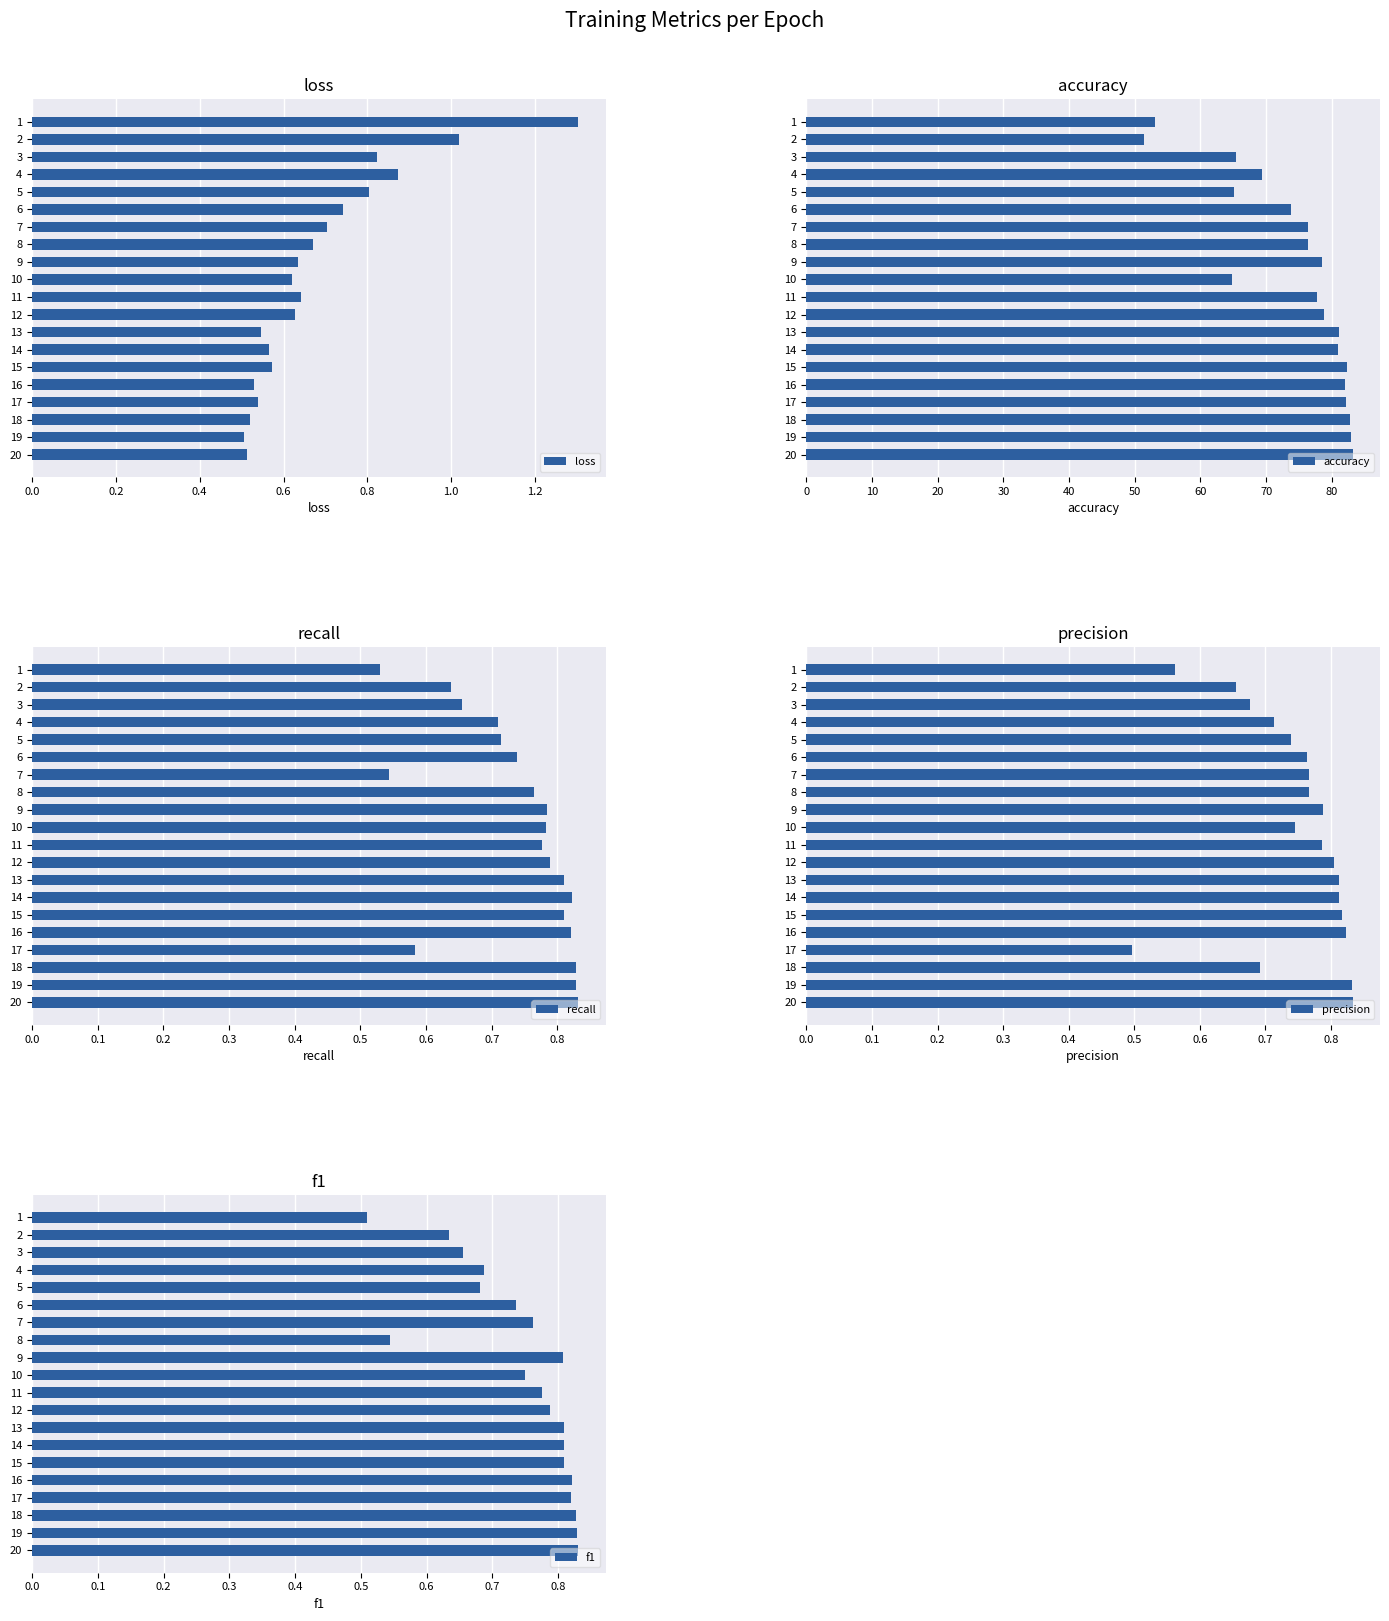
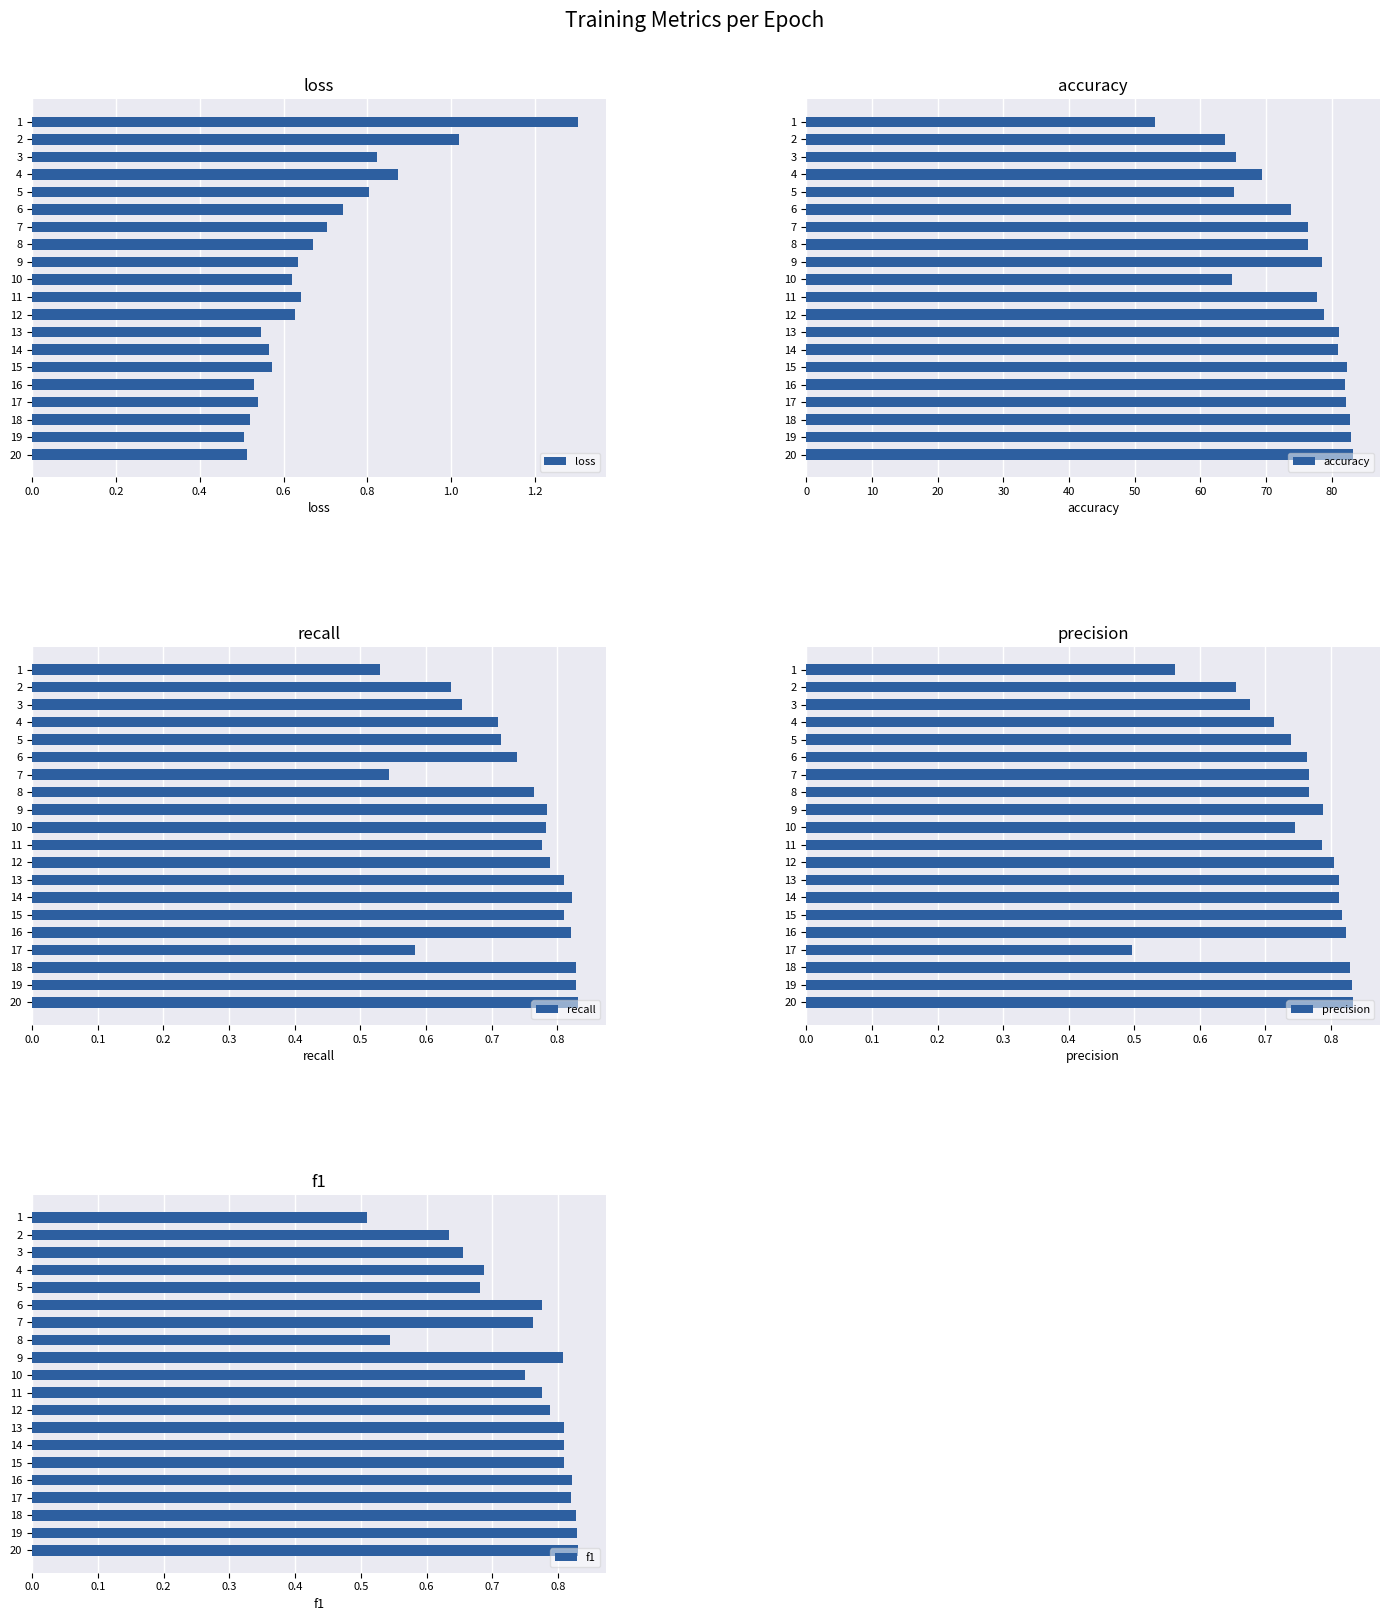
  {
    "loss": {
      "1": 1.30,
      "2": 1.02,
      "3": 0.82,
      "4": 0.87,
      "5": 0.80,
      "6": 0.74,
      "7": 0.70,
      "8": 0.67,
      "9": 0.63,
      "10": 0.62,
      "11": 0.64,
      "12": 0.63,
      "13": 0.55,
      "14": 0.57,
      "15": 0.57,
      "16": 0.53,
      "17": 0.54,
      "18": 0.52,
      "19": 0.51,
      "20": 0.51
    },
    "accuracy": {
      "1": 53,
-     "2": 51,
+     "2": 64,
      "3": 65,
      "4": 69,
      "5": 65,
      "6": 74,
      "7": 76,
      "8": 76,
      "9": 78,
      "10": 65,
      "11": 78,
      "12": 79,
      "13": 81,
      "14": 81,
      "15": 82,
      "16": 82,
      "17": 82,
      "18": 83,
      "19": 83
    },
    "recall": {
      "1": 0.53,
      "2": 0.64,
      "3": 0.65,
      "4": 0.71,
      "5": 0.71,
      "6": 0.74,
      "7": 0.54,
      "8": 0.76,
      "9": 0.78,
      "10": 0.78,
      "11": 0.78,
      "12": 0.79,
      "13": 0.81,
      "14": 0.82,
      "15": 0.81,
      "16": 0.82,
      "17": 0.58,
      "18": 0.83,
      "19": 0.83
    },
    "precision": {
      "1": 0.56,
      "2": 0.65,
      "3": 0.68,
      "4": 0.71,
      "5": 0.74,
      "6": 0.76,
      "7": 0.77,
      "8": 0.77,
      "9": 0.79,
      "10": 0.75,
      "11": 0.79,
      "12": 0.80,
      "13": 0.81,
      "14": 0.81,
      "15": 0.82,
      "16": 0.82,
      "17": 0.50,
-     "18": 0.69,
+     "18": 0.83,
      "19": 0.83
    },
    "f1": {
      "1": 0.51,
      "2": 0.63,
      "3": 0.66,
      "4": 0.69,
      "5": 0.68,
-     "6": 0.74,
+     "6": 0.78,
      "7": 0.76,
      "8": 0.54,
      "9": 0.81,
      "10": 0.75,
      "11": 0.78,
      "12": 0.79,
      "13": 0.81,
      "14": 0.81,
      "15": 0.81,
      "16": 0.82,
      "17": 0.82,
      "18": 0.83,
      "19": 0.83
    }
  }
